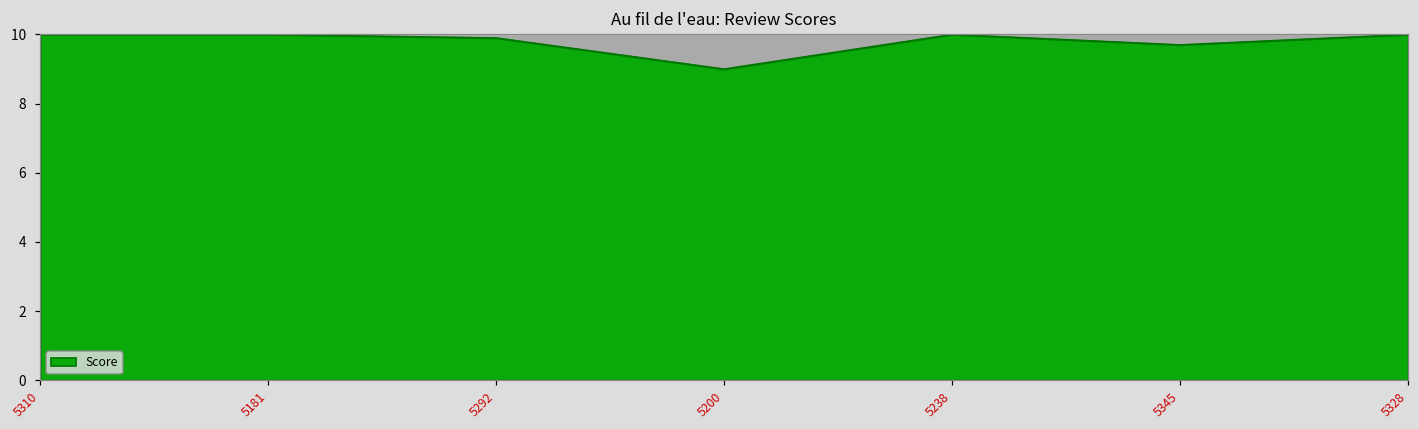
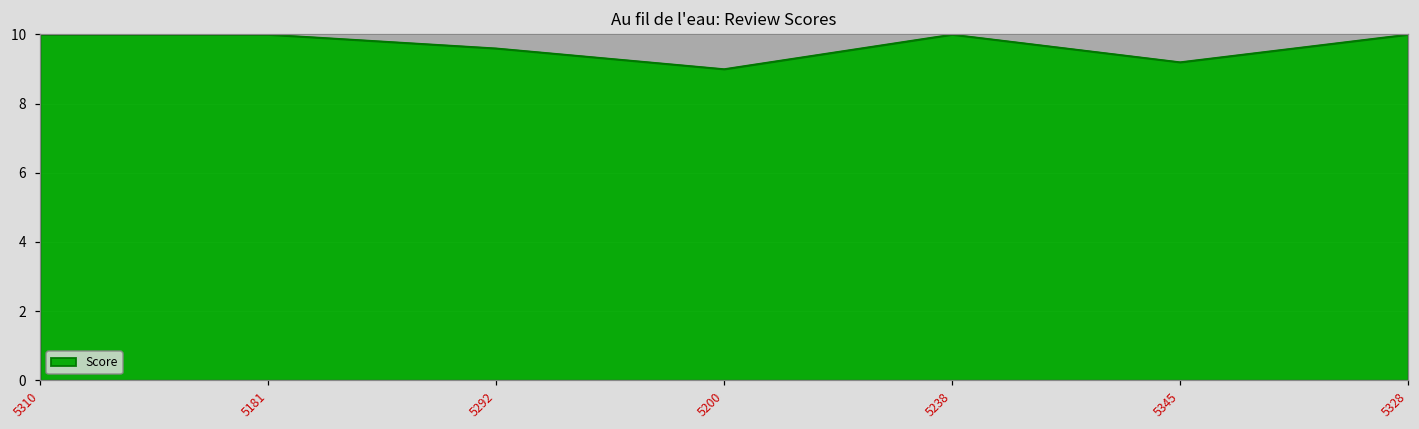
  {
    "5310": 10.0,
    "5181": 10.0,
-   "5292": 9.9,
+   "5292": 9.6,
    "5200": 9.0,
    "5238": 10.0,
-   "5345": 9.7,
+   "5345": 9.2,
    "5328": 10.0
  }
